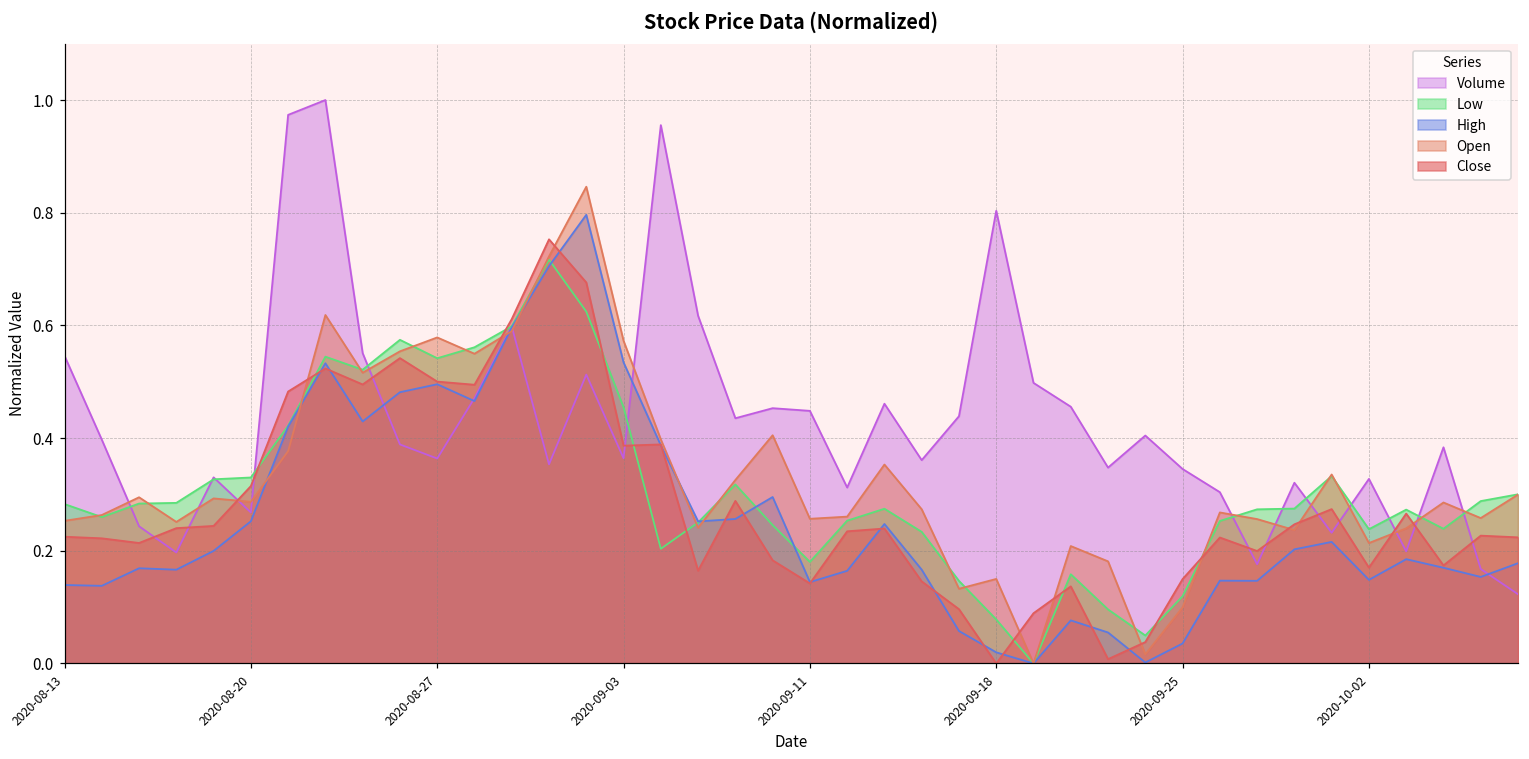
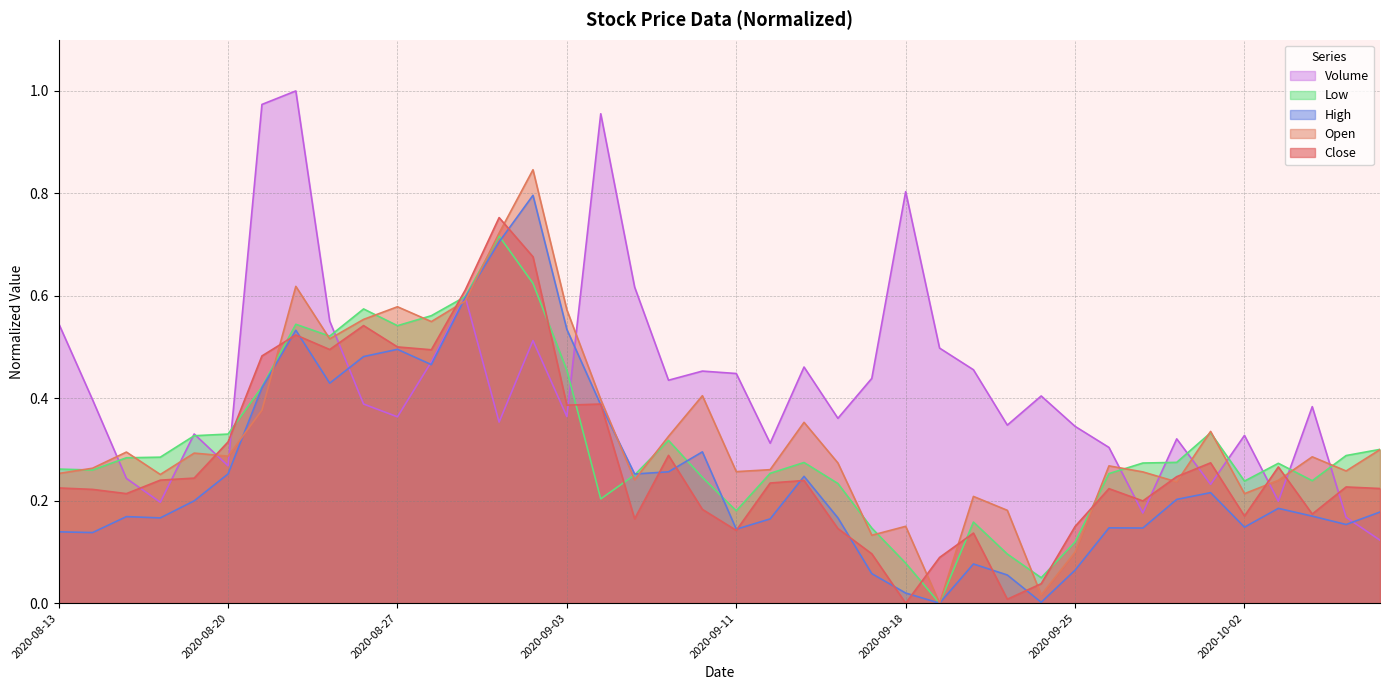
  {
    "Volume": {
      "2020-08-13": 0.55,
      "2020-08-20": 0.27,
      "2020-08-27": 0.36,
      "2020-09-03": 0.36,
      "2020-09-11": 0.45,
      "2020-09-18": 0.80,
      "2020-09-25": 0.35,
      "2020-10-02": 0.33
    },
    "Low": {
-     "2020-08-13": 0.28,
+     "2020-08-13": 0.26,
      "2020-08-20": 0.33,
      "2020-08-27": 0.54,
      "2020-09-03": 0.45,
      "2020-09-11": 0.18,
      "2020-09-18": 0.08,
      "2020-09-25": 0.12,
      "2020-10-02": 0.24
    },
    "High": {
      "2020-08-13": 0.14,
      "2020-08-20": 0.25,
      "2020-09-03": 0.53,
      "2020-09-18": 0.02,
-     "2020-09-25": 0.04,
+     "2020-09-25": 0.06,
      "2020-10-02": 0.15
    }
  }
